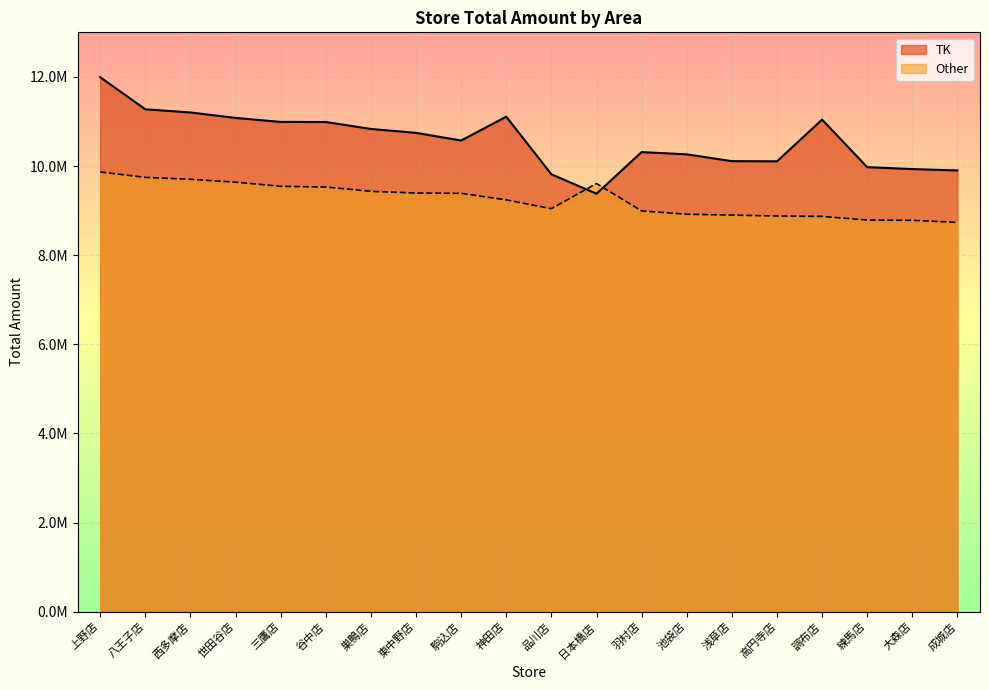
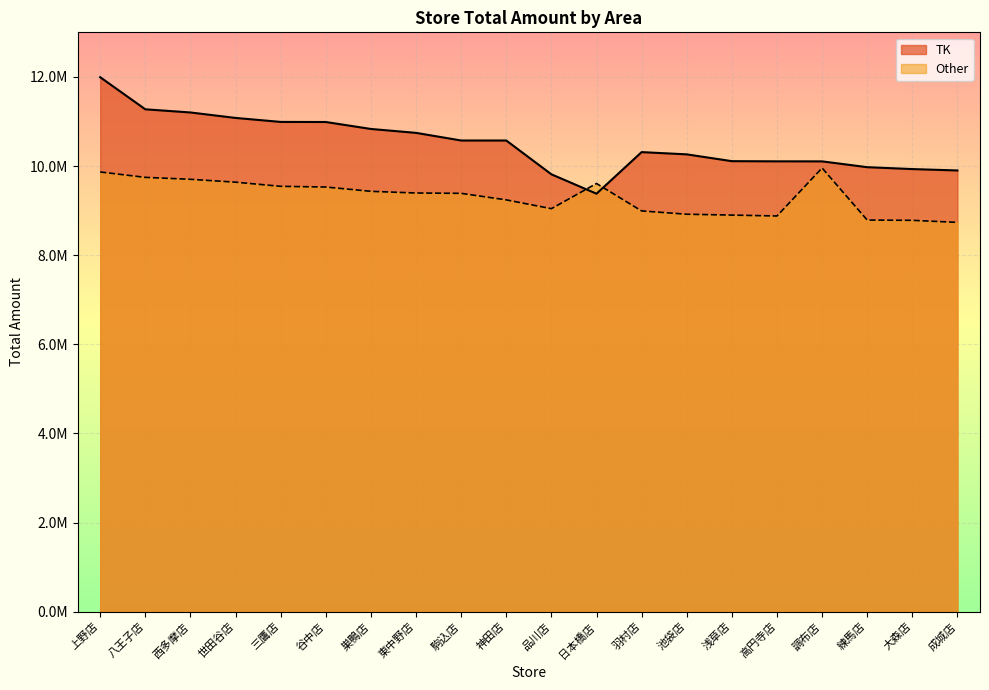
  {
    "TK": {
      "上野店": 12000000,
      "八王子店": 11300000,
      "西多摩店": 11200000,
      "世田谷店": 11100000,
      "三鷹店": 11000000,
      "谷中店": 11000000,
      "巣鴨店": 10800000,
      "東中野店": 10700000,
      "駒込店": 10600000,
-     "神田店": 11100000,
+     "神田店": 10600000,
      "品川店": 9800000,
      "日本橋店": 9400000,
      "羽村店": 10300000,
      "池袋店": 10300000,
      "浅草店": 10100000,
      "高円寺店": 10100000,
-     "調布店": 11000000,
+     "調布店": 10100000,
      "練馬店": 10000000,
      "大森店": 9900000,
      "成城店": 9900000
    },
    "Other": {
      "上野店": 9900000,
      "八王子店": 9700000,
      "西多摩店": 9700000,
      "世田谷店": 9600000,
      "三鷹店": 9500000,
      "谷中店": 9500000,
      "巣鴨店": 9400000,
      "東中野店": 9400000,
      "駒込店": 9400000,
      "神田店": 9200000,
      "品川店": 9000000,
      "日本橋店": 9600000,
      "羽村店": 9000000,
      "池袋店": 8900000,
      "浅草店": 8900000,
      "高円寺店": 8900000,
-     "調布店": 8900000,
+     "調布店": 10000000,
      "練馬店": 8800000,
      "大森店": 8800000,
      "成城店": 8700000
    }
  }
